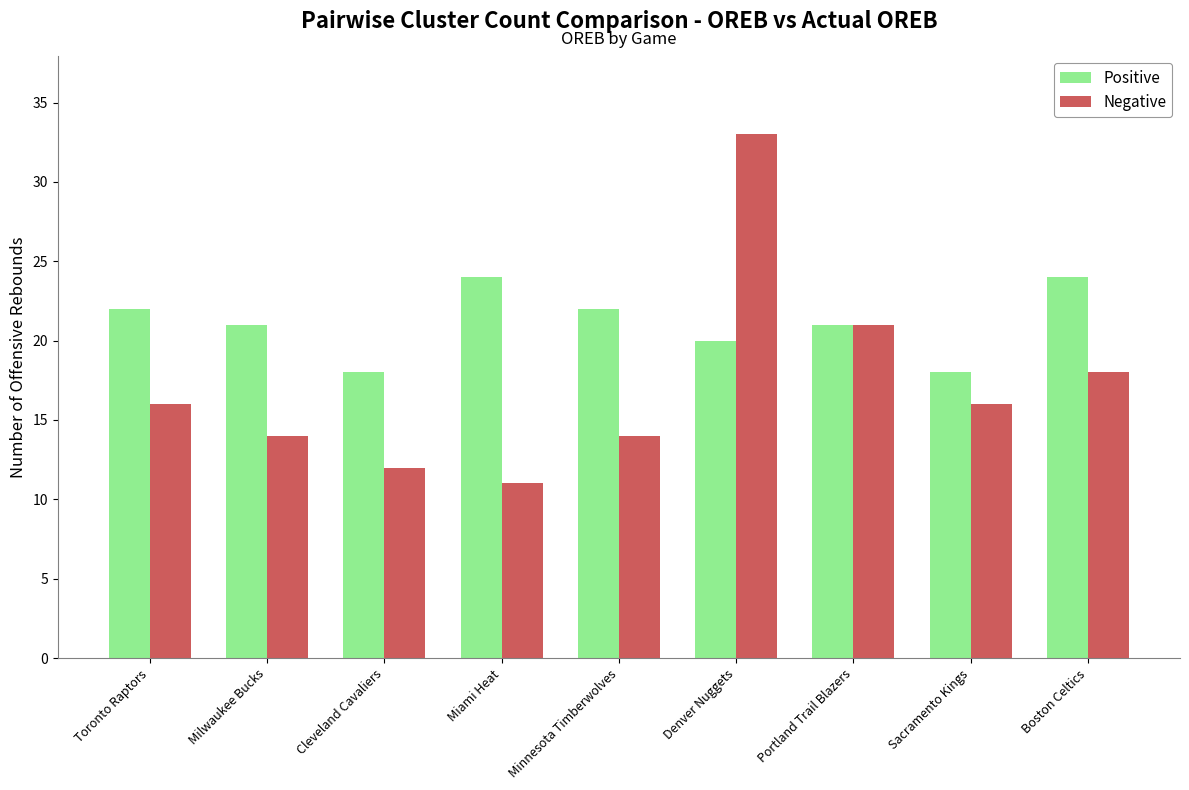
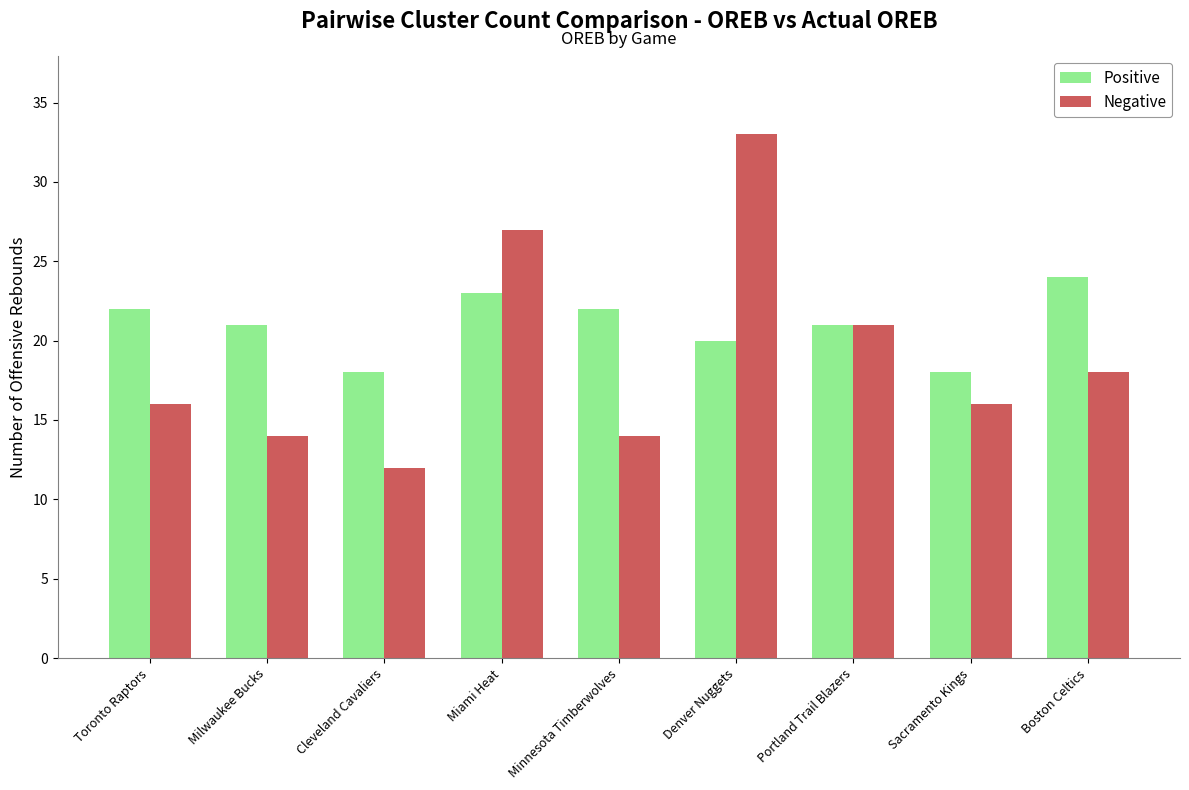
  {
    "Positive": {
      "Toronto Raptors": 22,
      "Milwaukee Bucks": 21,
      "Cleveland Cavaliers": 18,
-     "Miami Heat": 24,
+     "Miami Heat": 23,
      "Minnesota Timberwolves": 22,
      "Denver Nuggets": 20,
      "Portland Trail Blazers": 21,
      "Sacramento Kings": 18,
      "Boston Celtics": 24
    },
    "Negative": {
      "Toronto Raptors": 16,
      "Milwaukee Bucks": 14,
      "Cleveland Cavaliers": 12,
-     "Miami Heat": 11,
+     "Miami Heat": 27,
      "Minnesota Timberwolves": 14,
      "Denver Nuggets": 33,
      "Portland Trail Blazers": 21,
      "Sacramento Kings": 16,
      "Boston Celtics": 18
    }
  }
